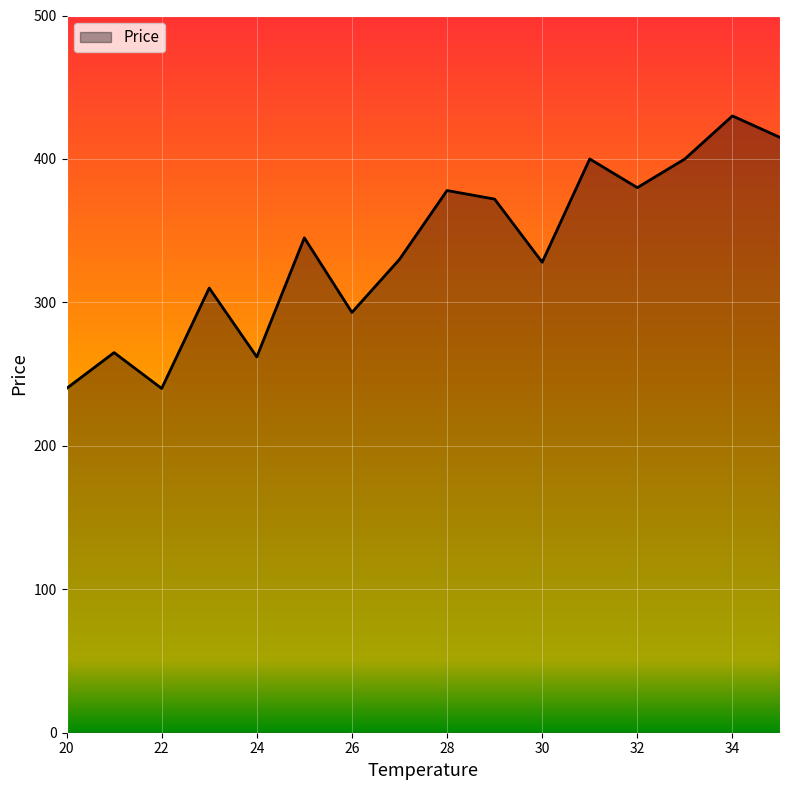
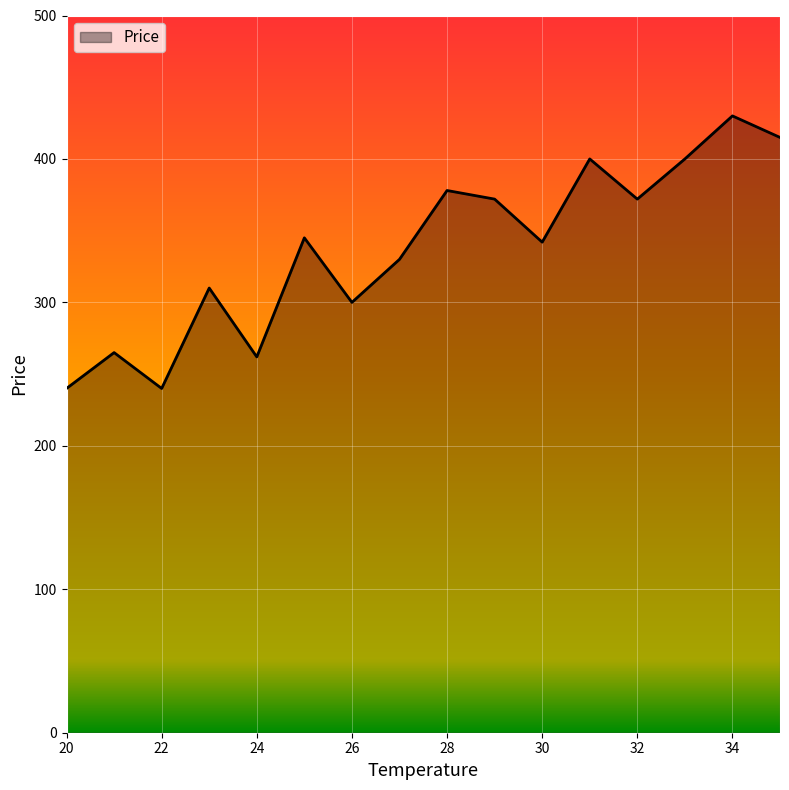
  {
    "20": 240,
    "22": 240,
    "24": 262,
-   "26": 293,
+   "26": 300,
    "28": 378,
-   "30": 328,
-   "32": 380,
+   "30": 342,
+   "32": 372,
    "34": 430
  }
